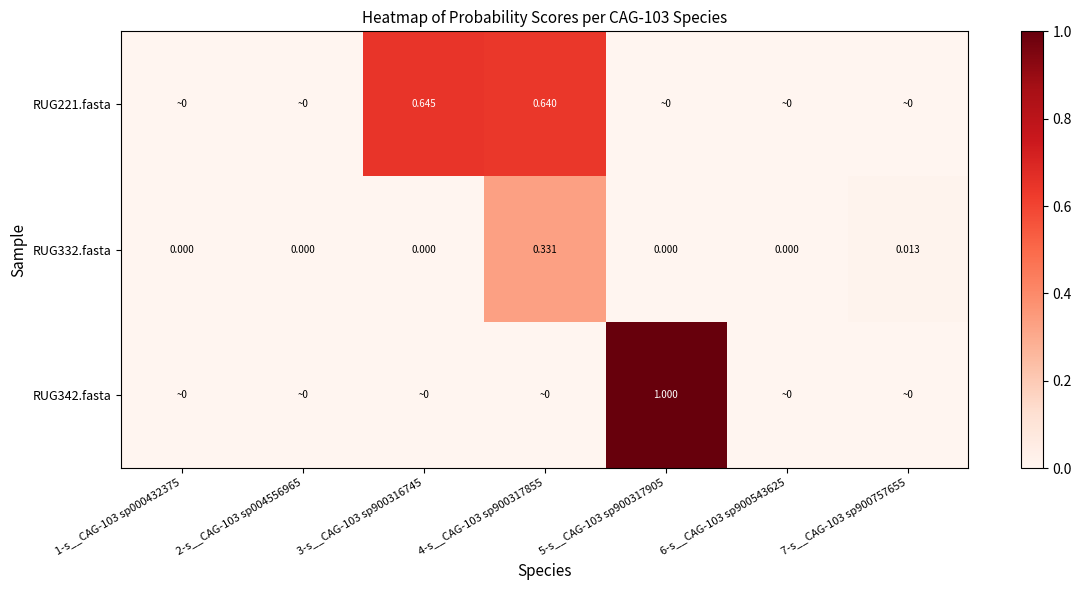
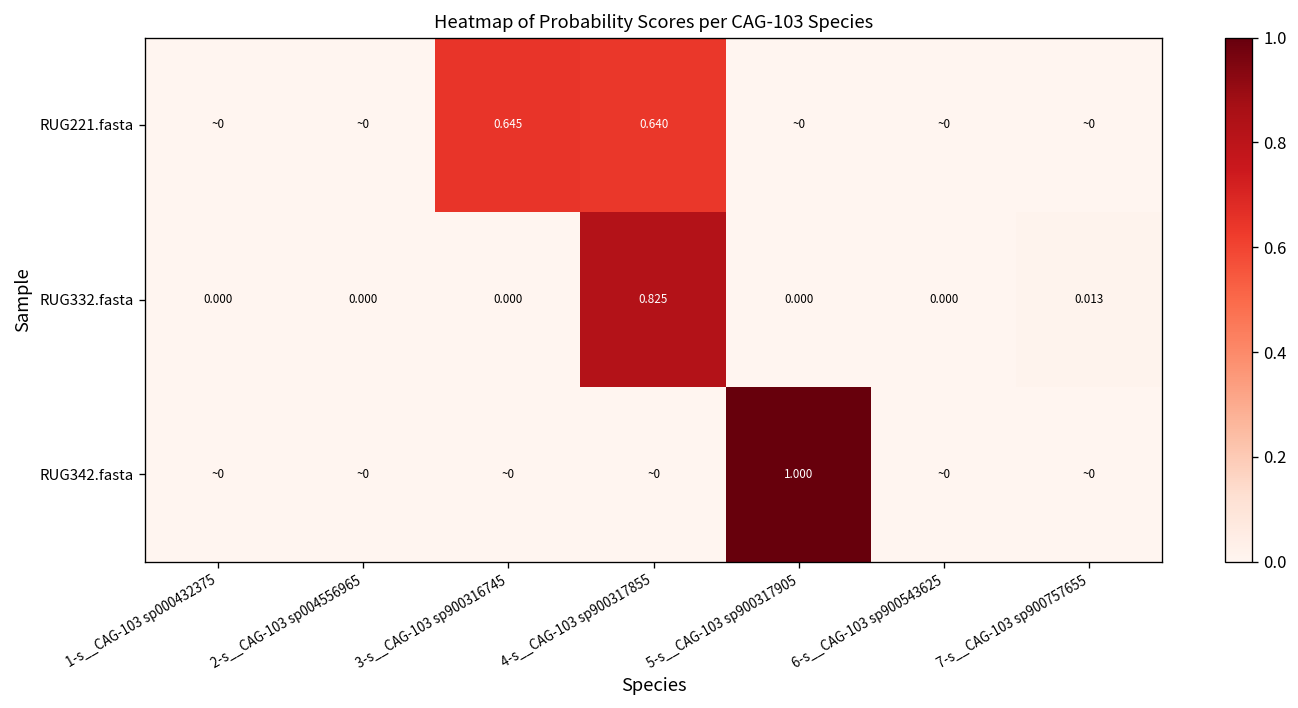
  {
    "RUG221.fasta": {
      "1-s__CAG-103 sp000432375": 0,
      "2-s__CAG-103 sp004556965": 0,
      "3-s__CAG-103 sp900316745": 0.645,
      "4-s__CAG-103 sp900317855": 0.640,
      "5-s__CAG-103 sp900317905": 0,
      "6-s__CAG-103 sp900543625": 0,
      "7-s__CAG-103 sp900757655": 0
    },
    "RUG332.fasta": {
      "1-s__CAG-103 sp000432375": 0.000,
      "2-s__CAG-103 sp004556965": 0.000,
      "3-s__CAG-103 sp900316745": 0.000,
-     "4-s__CAG-103 sp900317855": 0.331,
+     "4-s__CAG-103 sp900317855": 0.825,
      "5-s__CAG-103 sp900317905": 0.000,
      "6-s__CAG-103 sp900543625": 0.000,
      "7-s__CAG-103 sp900757655": 0.013
    },
    "RUG342.fasta": {
      "1-s__CAG-103 sp000432375": 0,
      "2-s__CAG-103 sp004556965": 0,
      "3-s__CAG-103 sp900316745": 0,
      "4-s__CAG-103 sp900317855": 0,
      "5-s__CAG-103 sp900317905": 1.000,
      "6-s__CAG-103 sp900543625": 0,
      "7-s__CAG-103 sp900757655": 0
    }
  }
